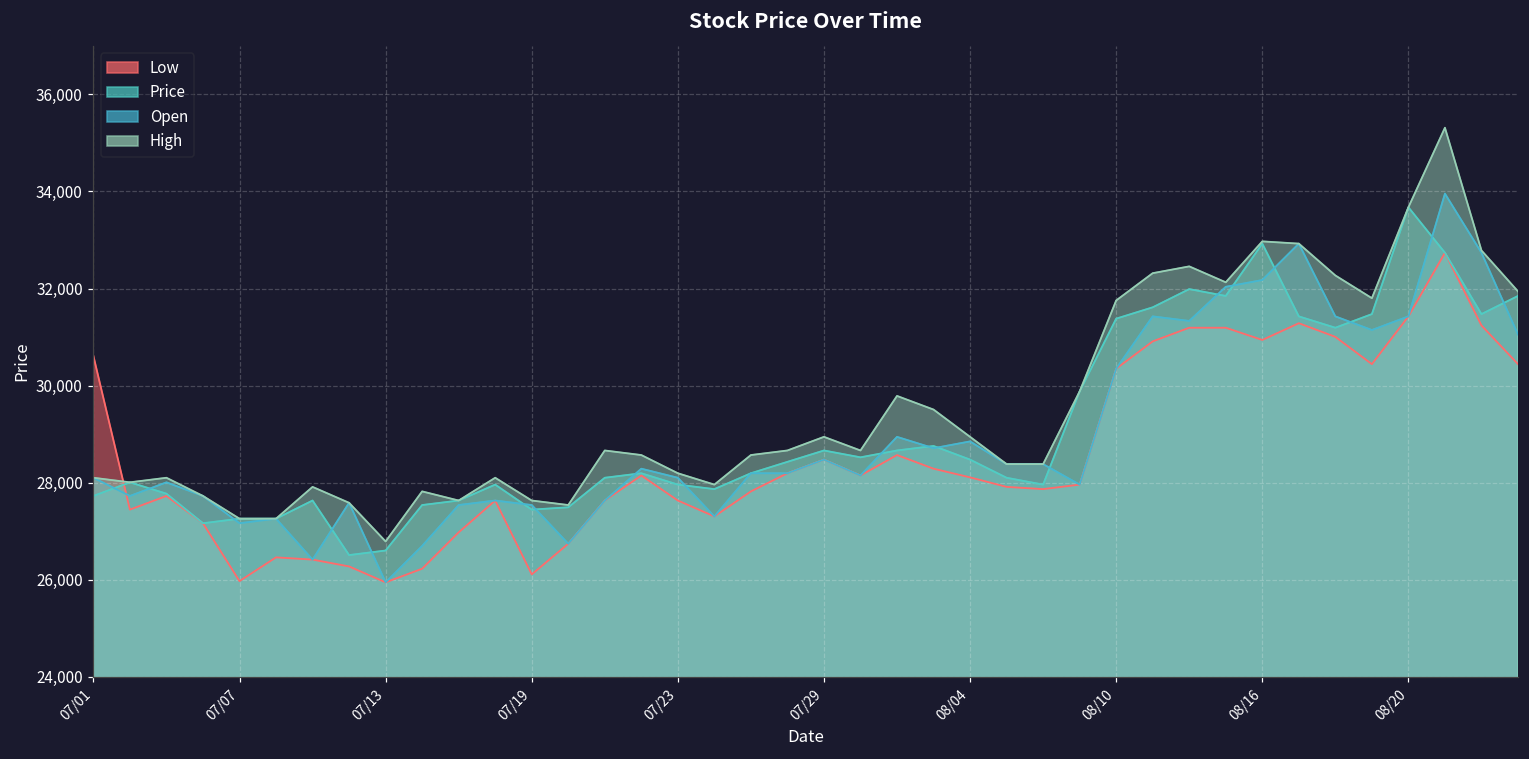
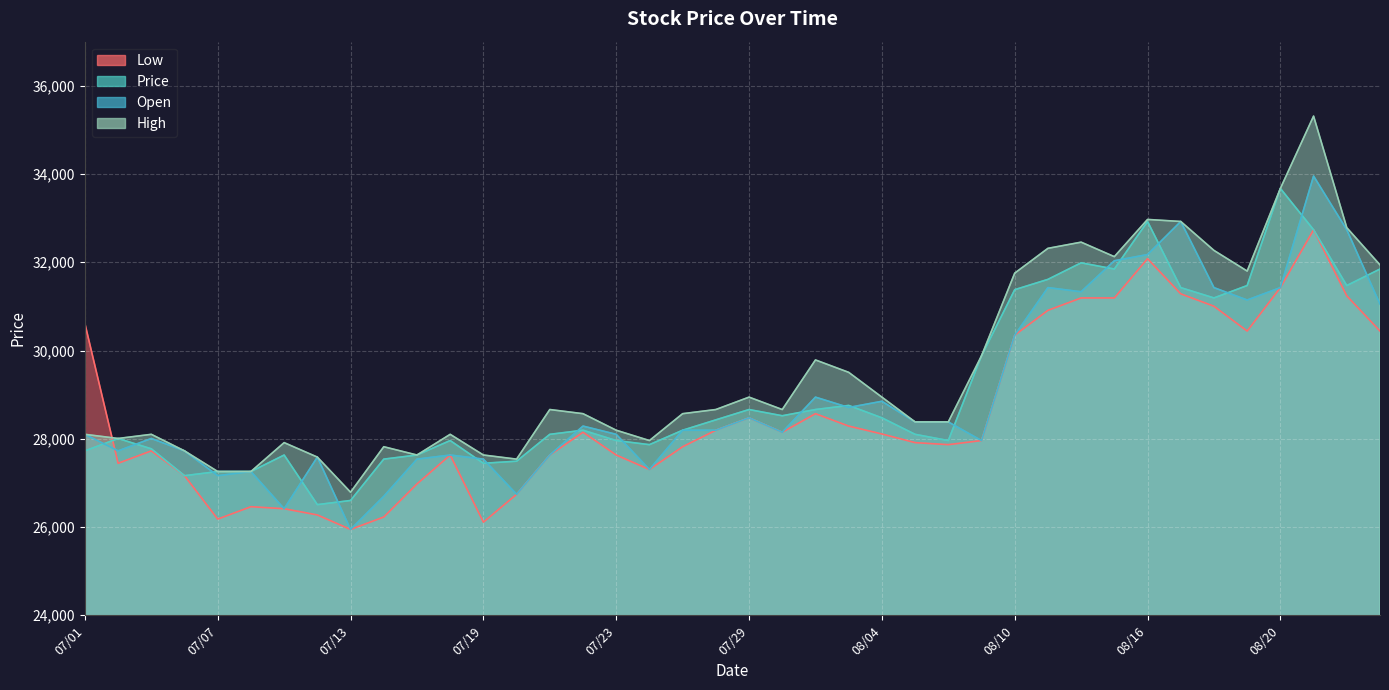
  {
    "Low": {
      "07/01": "30,600",
-     "07/07": "26,000",
+     "07/07": "26,200",
      "07/19": "26,100",
      "07/23": "27,600",
      "08/04": "28,100",
-     "08/16": "30,900"
+     "08/16": "32,100"
    }
  }
